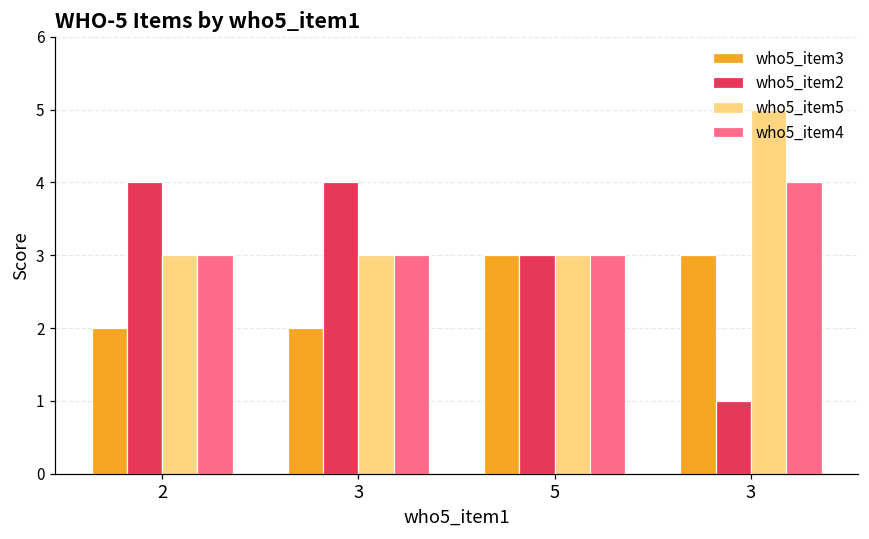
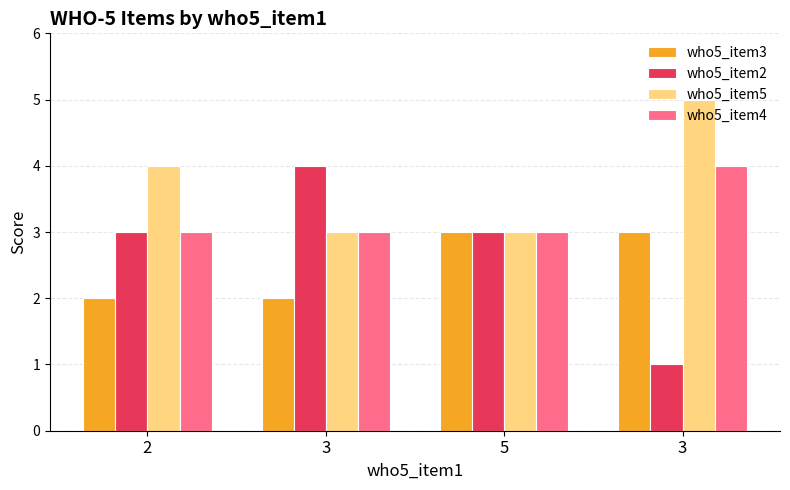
  {
    "who5_item3": {
      "2": 2,
      "5": 3
    },
    "who5_item2": {
-     "2": 4,
+     "2": 3,
      "5": 3
    },
    "who5_item5": {
-     "2": 3,
+     "2": 4,
      "5": 3
    },
    "who5_item4": {
      "2": 3,
      "5": 3
    }
  }
